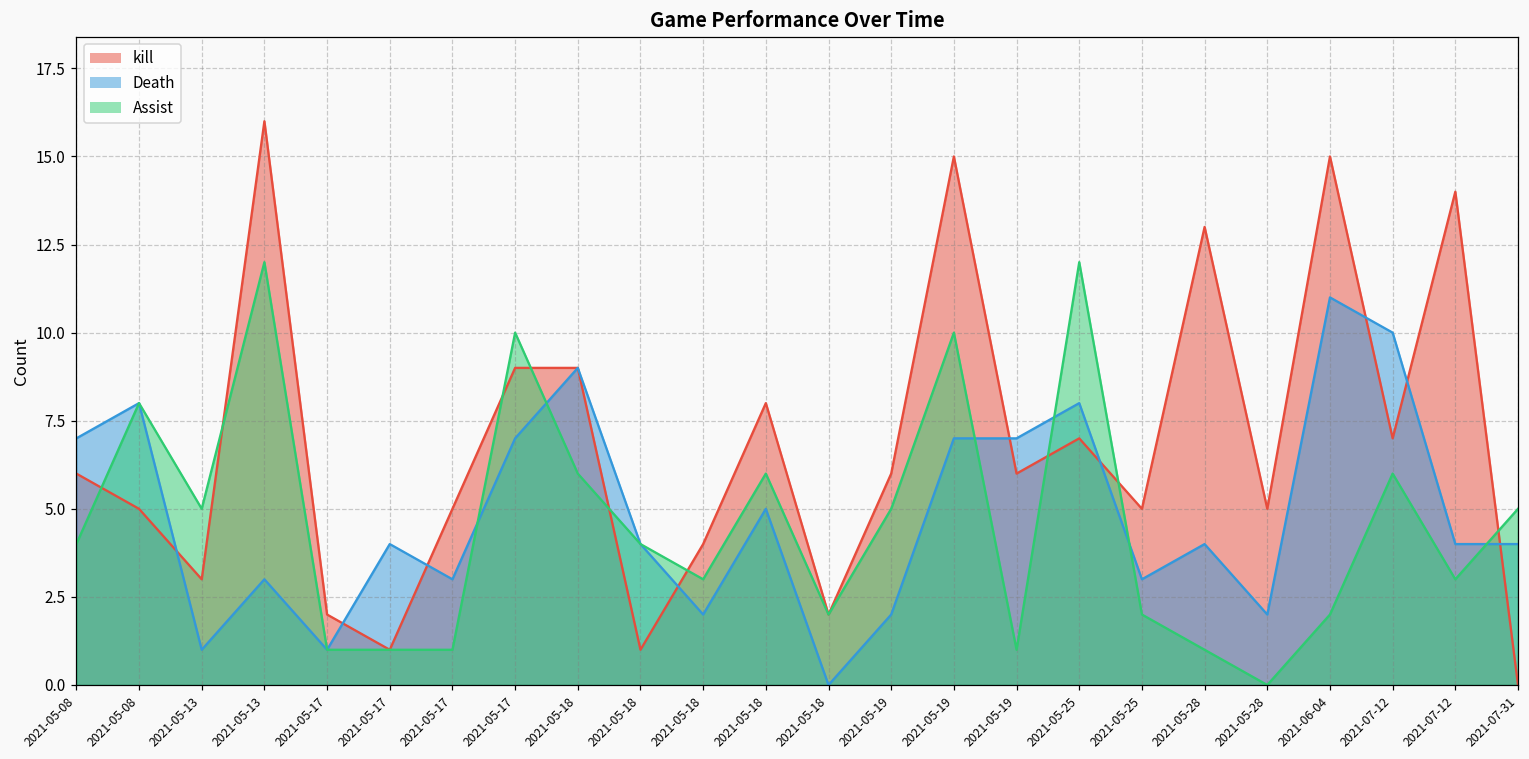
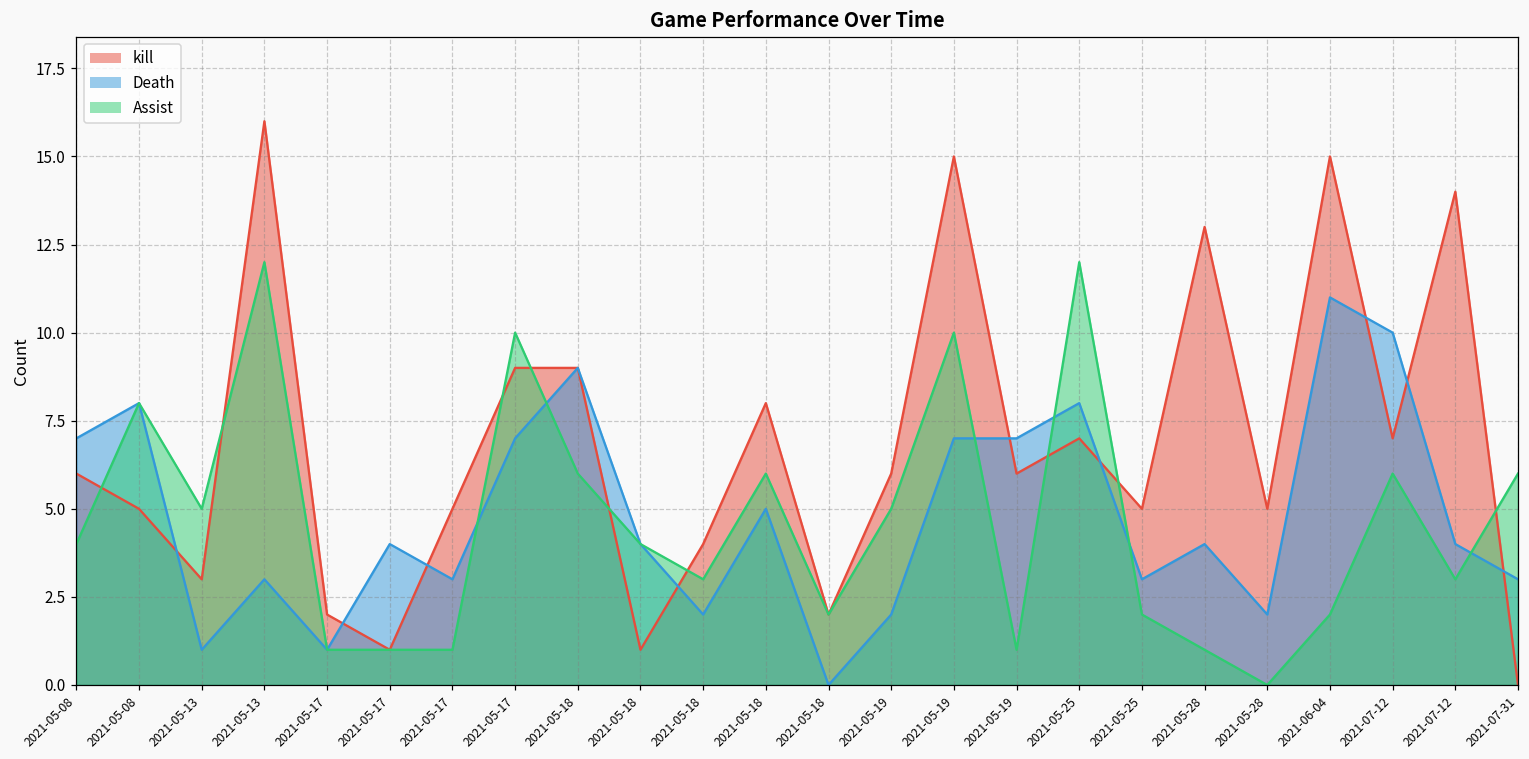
  {
    "kill": {
      "2021-06-04": 15,
      "2021-07-31": 0
    },
    "Death": {
      "2021-06-04": 11,
-     "2021-07-31": 4
+     "2021-07-31": 3
    },
    "Assist": {
      "2021-06-04": 2,
-     "2021-07-31": 5
+     "2021-07-31": 6
    }
  }
